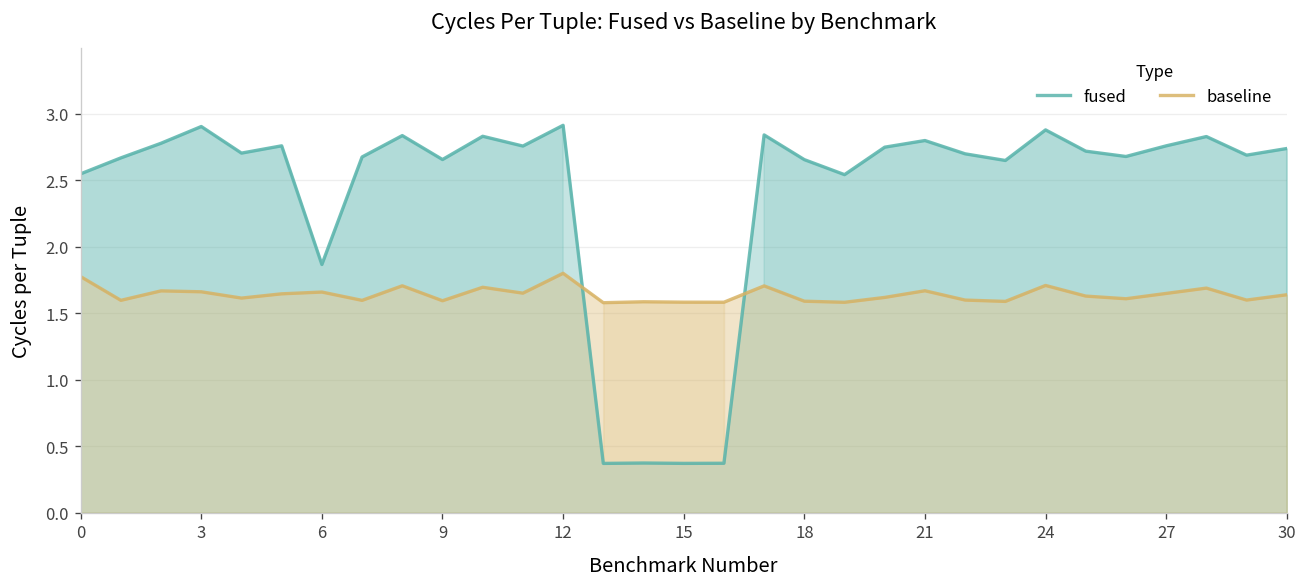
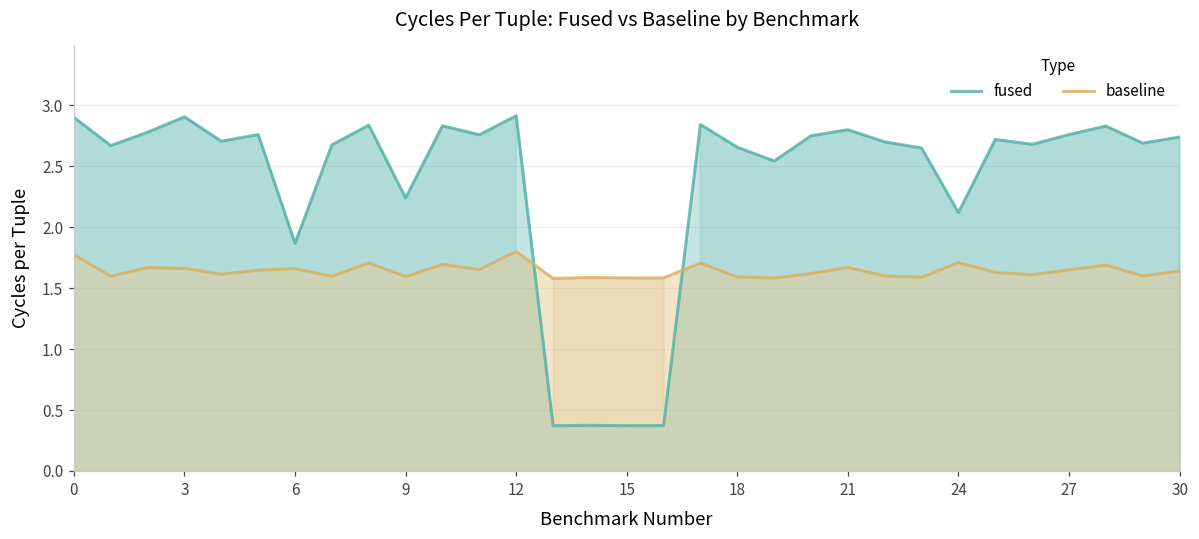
  {
    "fused": {
-     "0": 2.55,
+     "0": 2.90,
      "3": 2.91,
      "6": 1.87,
-     "9": 2.66,
+     "9": 2.24,
      "12": 2.91,
      "15": 0.37,
      "18": 2.66,
      "21": 2.80,
-     "24": 2.88,
+     "24": 2.12,
      "27": 2.76,
      "30": 2.74
    }
  }
